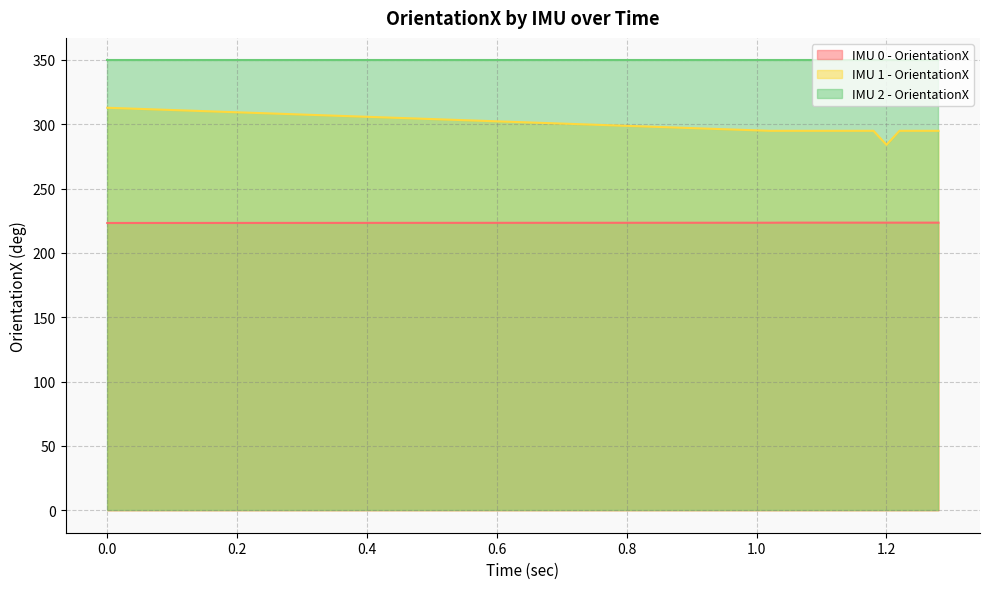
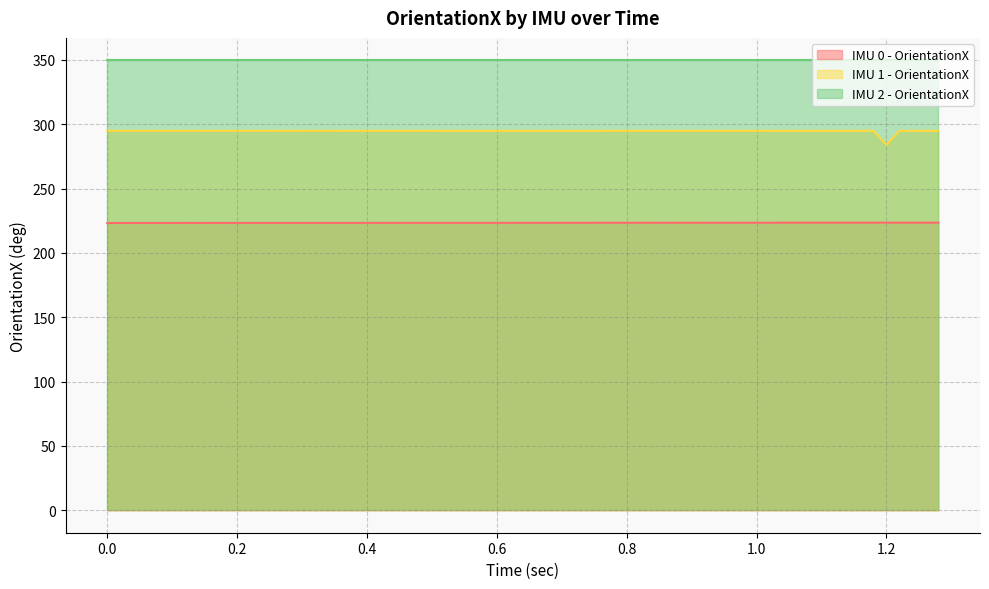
  {
    "IMU 0 - OrientationX": {
      "0.0": 223,
      "1.2": 224
    },
    "IMU 1 - OrientationX": {
-     "0.0": 313,
+     "0.0": 295,
      "1.2": 284
    },
    "IMU 2 - OrientationX": {
      "0.0": 350
    }
  }
